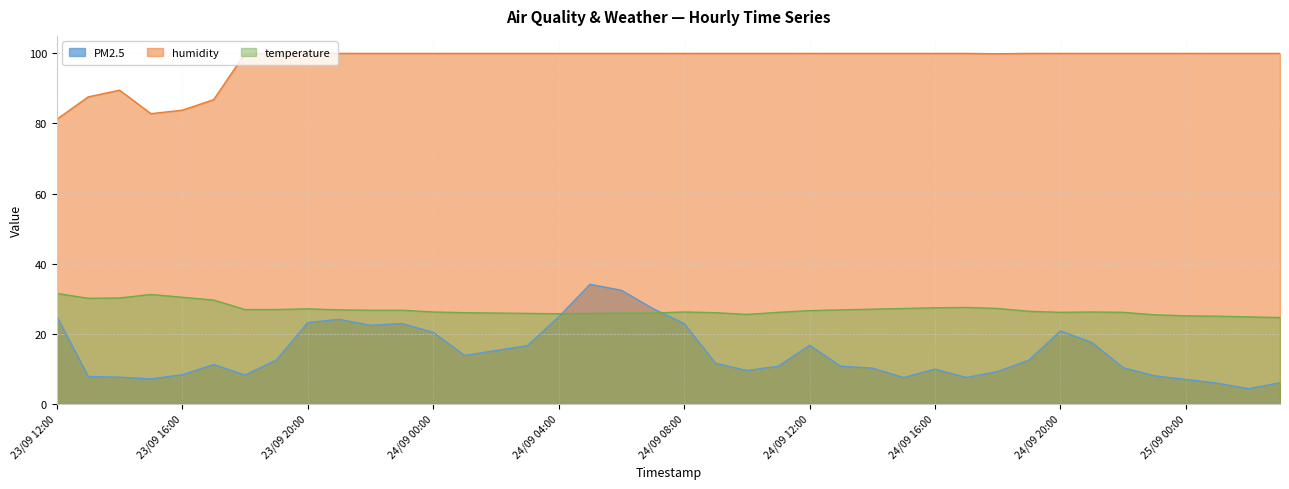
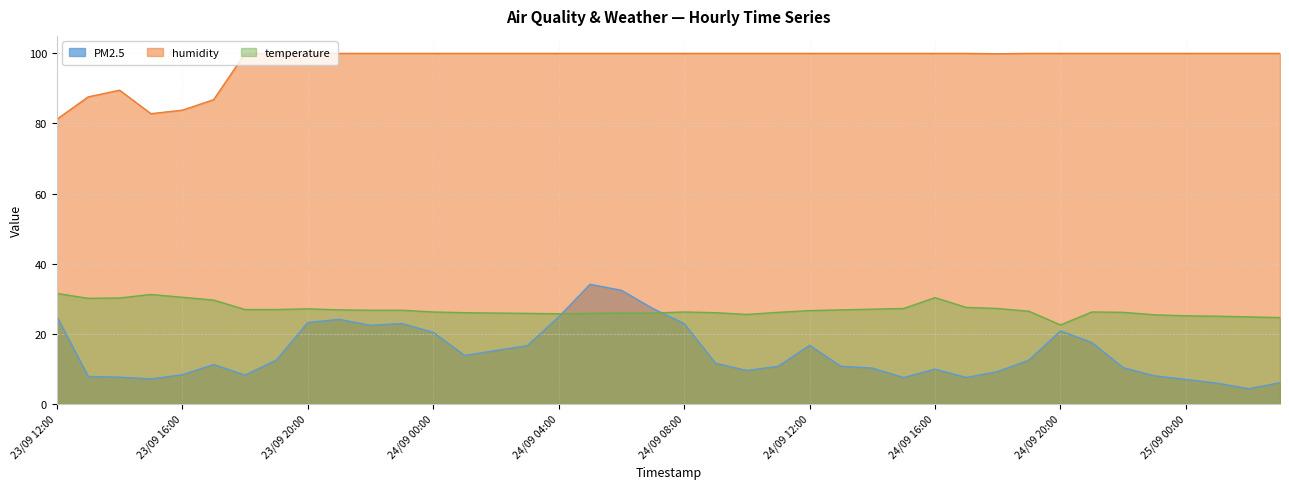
  {
    "PM2.5": {
      "23/09 12:00": 25,
      "23/09 16:00": 8,
      "23/09 20:00": 23,
      "24/09 00:00": 20,
      "24/09 04:00": 25,
      "24/09 08:00": 23,
      "24/09 12:00": 17,
      "24/09 16:00": 10,
      "24/09 20:00": 21,
      "25/09 00:00": 7
    },
    "humidity": {
      "23/09 12:00": 81,
      "23/09 16:00": 84,
      "24/09 00:00": 100,
      "24/09 04:00": 100,
      "24/09 08:00": 100,
      "24/09 12:00": 100,
      "24/09 16:00": 100,
      "24/09 20:00": 100,
      "25/09 00:00": 100
    },
    "temperature": {
      "23/09 12:00": 32,
      "23/09 16:00": 30,
      "23/09 20:00": 27,
      "24/09 00:00": 26,
      "24/09 04:00": 26,
      "24/09 08:00": 26,
      "24/09 12:00": 27,
-     "24/09 16:00": 27,
-     "24/09 20:00": 26,
+     "24/09 16:00": 30,
+     "24/09 20:00": 23,
      "25/09 00:00": 25
    }
  }
